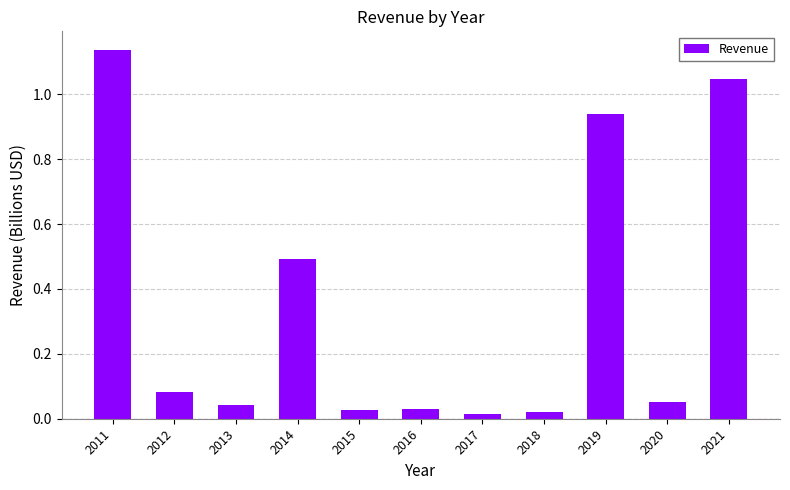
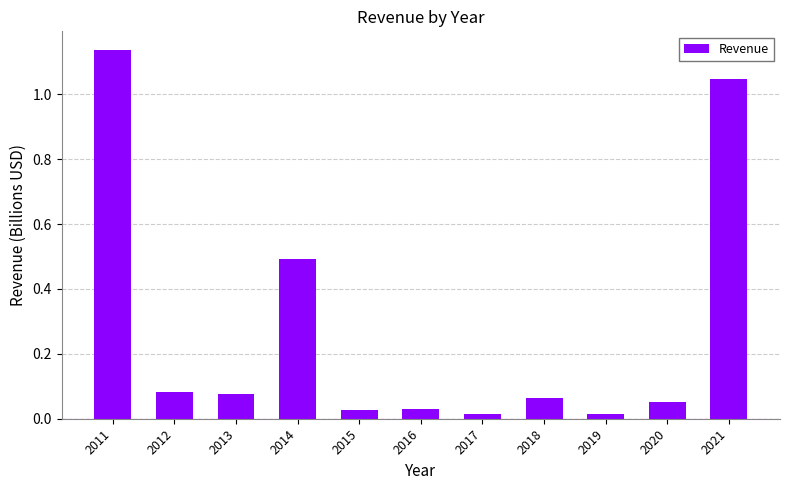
  {
    "2011": 1.14,
    "2012": 0.08,
-   "2013": 0.04,
+   "2013": 0.08,
    "2014": 0.49,
    "2015": 0.03,
    "2016": 0.03,
    "2017": 0.01,
-   "2018": 0.02,
-   "2019": 0.94,
+   "2018": 0.06,
+   "2019": 0.01,
    "2020": 0.05,
    "2021": 1.05
  }
